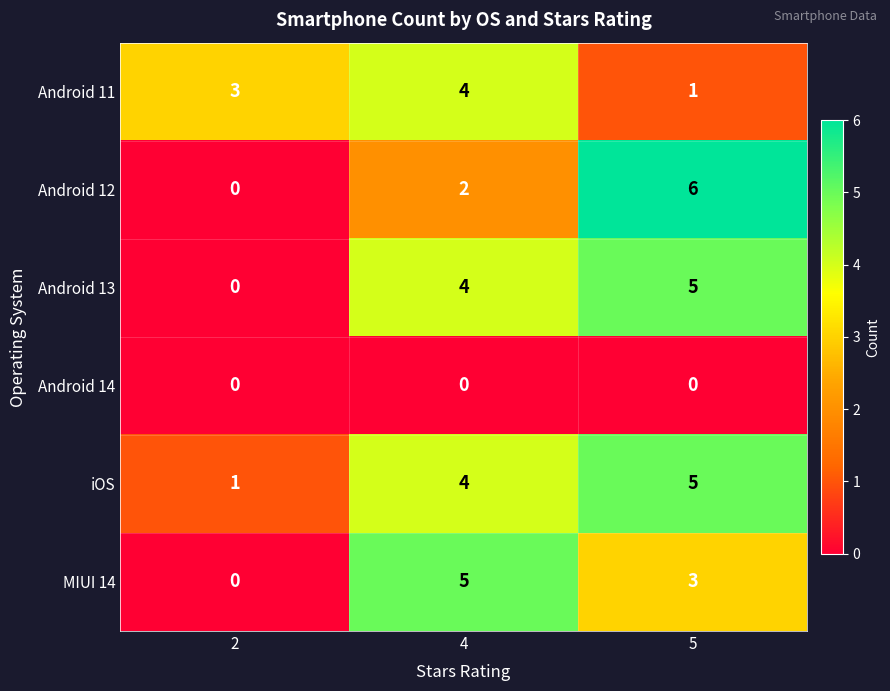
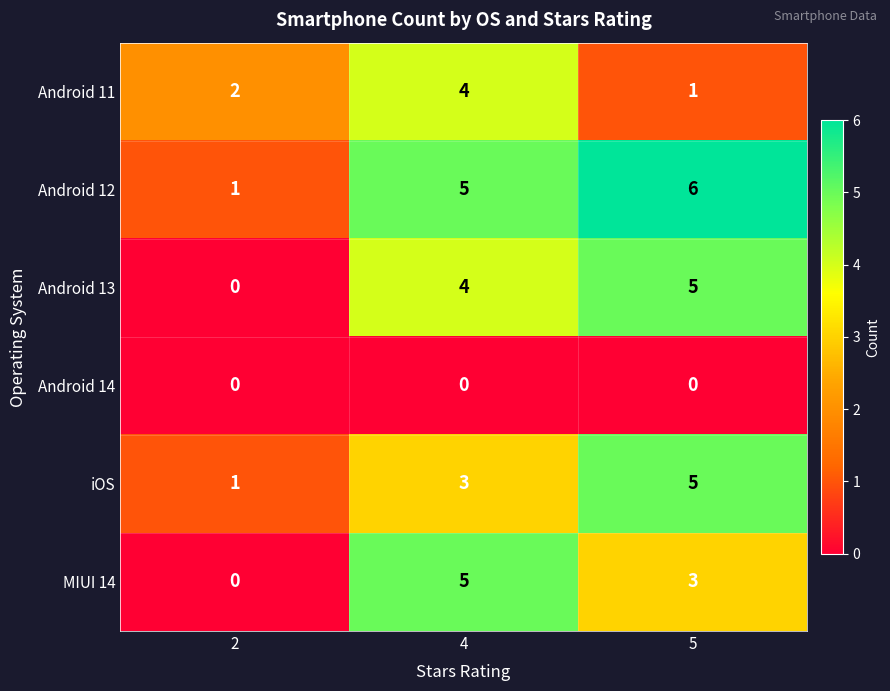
  {
    "Android 11": {
-     "2": 3,
+     "2": 2,
      "4": 4,
      "5": 1
    },
    "Android 12": {
-     "2": 0,
-     "4": 2,
+     "2": 1,
+     "4": 5,
      "5": 6
    },
    "Android 13": {
      "2": 0,
      "4": 4,
      "5": 5
    },
    "Android 14": {
      "2": 0,
      "4": 0,
      "5": 0
    },
    "iOS": {
      "2": 1,
-     "4": 4,
+     "4": 3,
      "5": 5
    },
    "MIUI 14": {
      "2": 0,
      "4": 5,
      "5": 3
    }
  }
